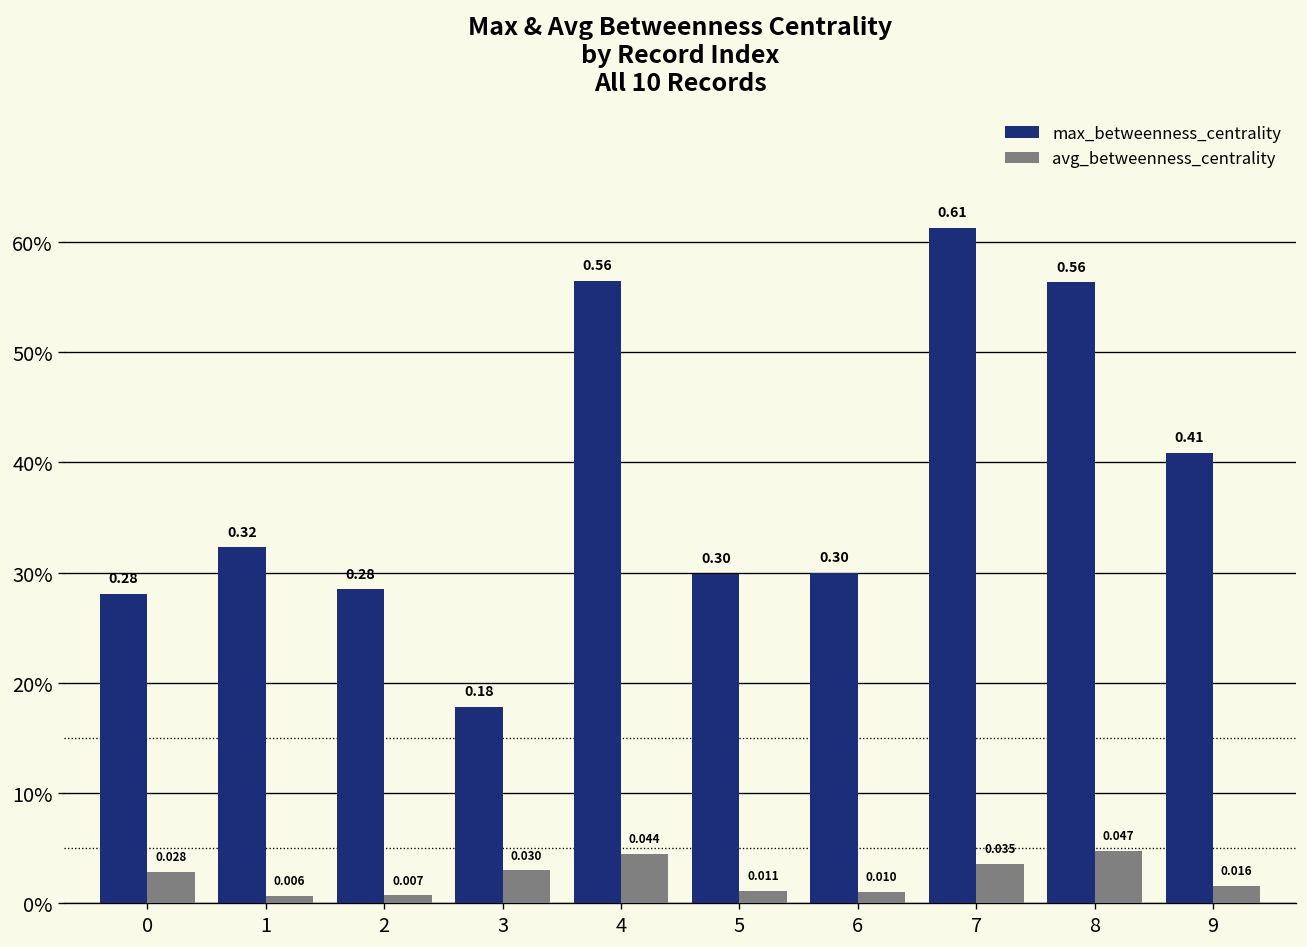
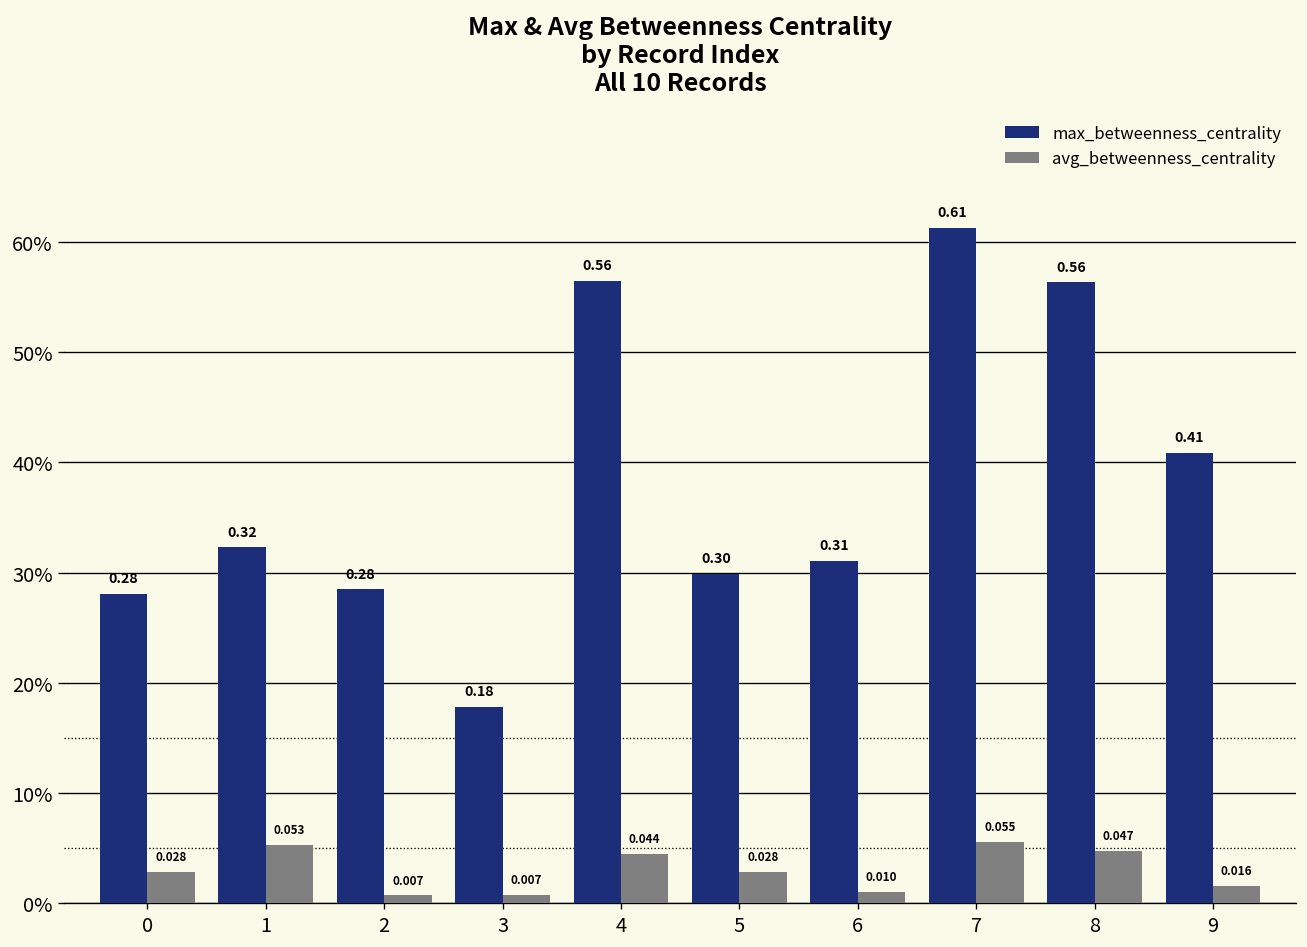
  {
    "max_betweenness_centrality": {
      "0": 0.28,
      "1": 0.32,
      "2": 0.28,
      "3": 0.18,
      "4": 0.56,
      "5": 0.30,
-     "6": 0.30,
+     "6": 0.31,
      "7": 0.61,
      "8": 0.56,
      "9": 0.41
    },
    "avg_betweenness_centrality": {
      "0": 0.028,
-     "1": 0.006,
+     "1": 0.053,
      "2": 0.007,
-     "3": 0.030,
+     "3": 0.007,
      "4": 0.044,
-     "5": 0.011,
+     "5": 0.028,
      "6": 0.010,
-     "7": 0.035,
+     "7": 0.055,
      "8": 0.047,
      "9": 0.016
    }
  }
